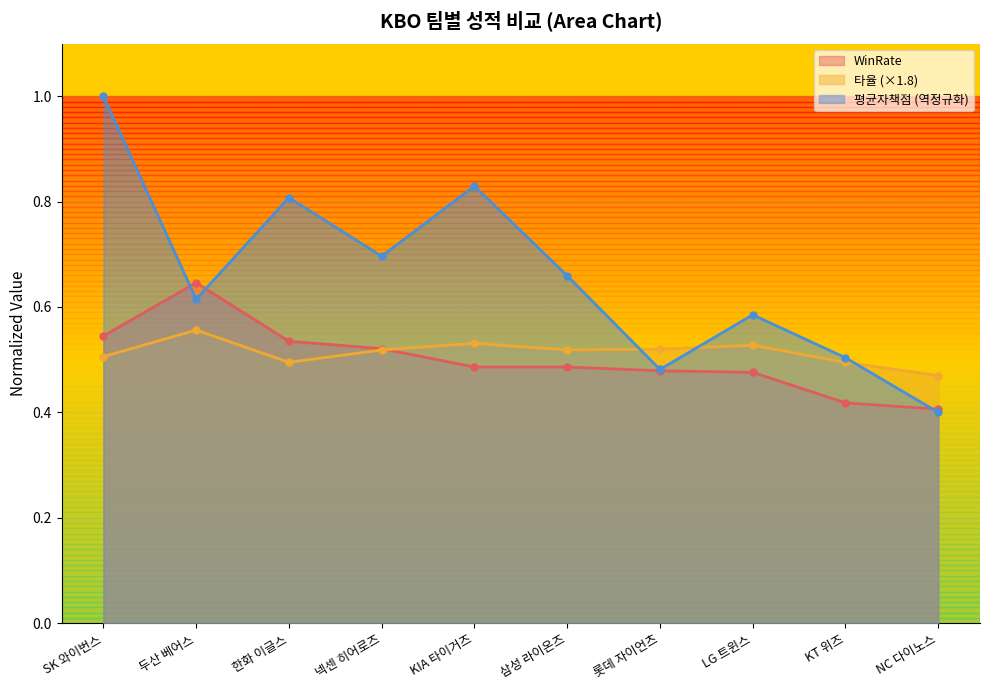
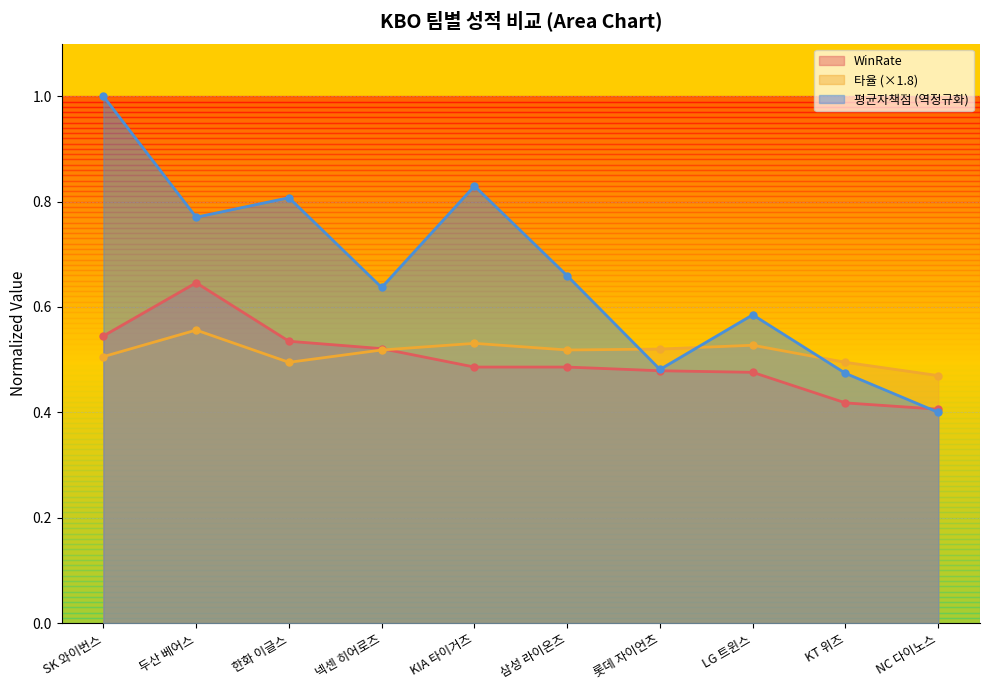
  {
    "평균자책점 (역정규화)": {
      "SK 와이번스": 1.00,
-     "두산 베어스": 0.61,
+     "두산 베어스": 0.77,
      "한화 이글스": 0.81,
-     "넥센 히어로즈": 0.70,
+     "넥센 히어로즈": 0.64,
      "KIA 타이거즈": 0.83,
      "삼성 라이온즈": 0.66,
      "LG 트윈스": 0.59,
-     "KT 위즈": 0.50,
+     "KT 위즈": 0.47,
      "NC 다이노스": 0.40
    }
  }
